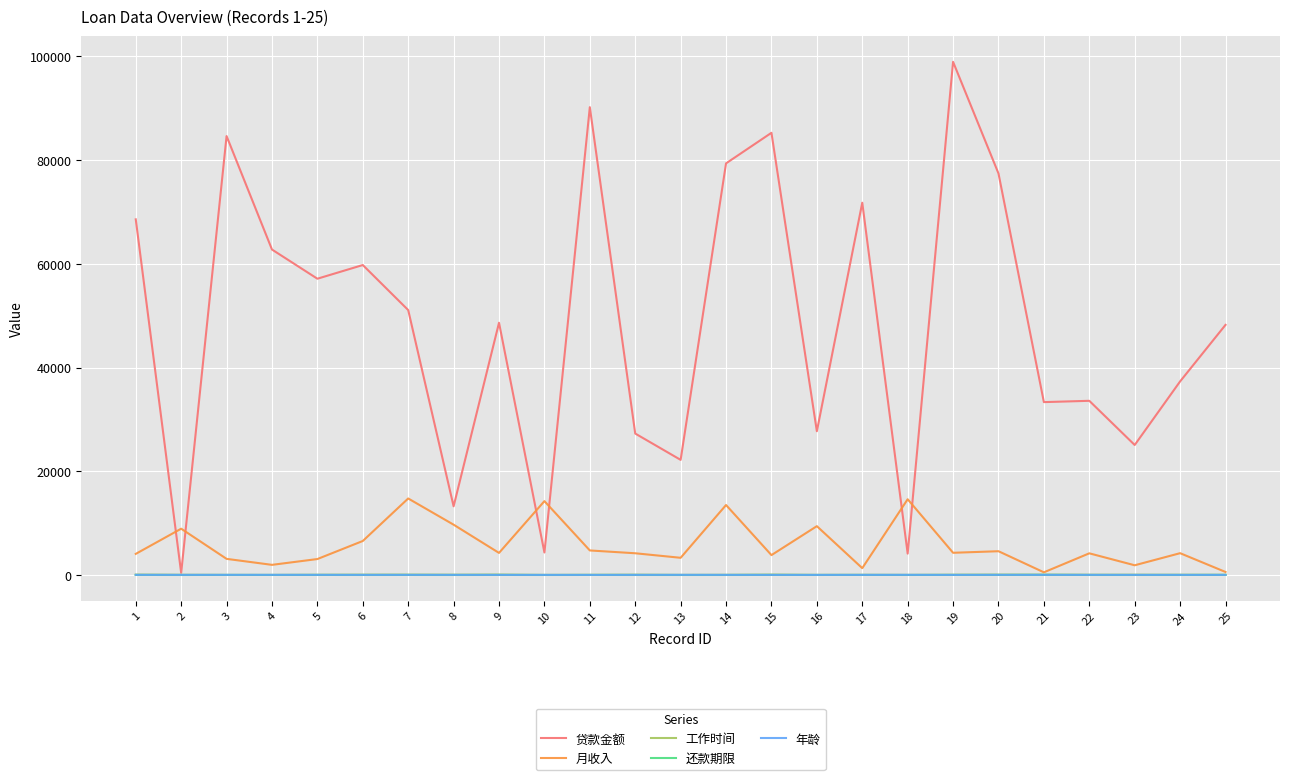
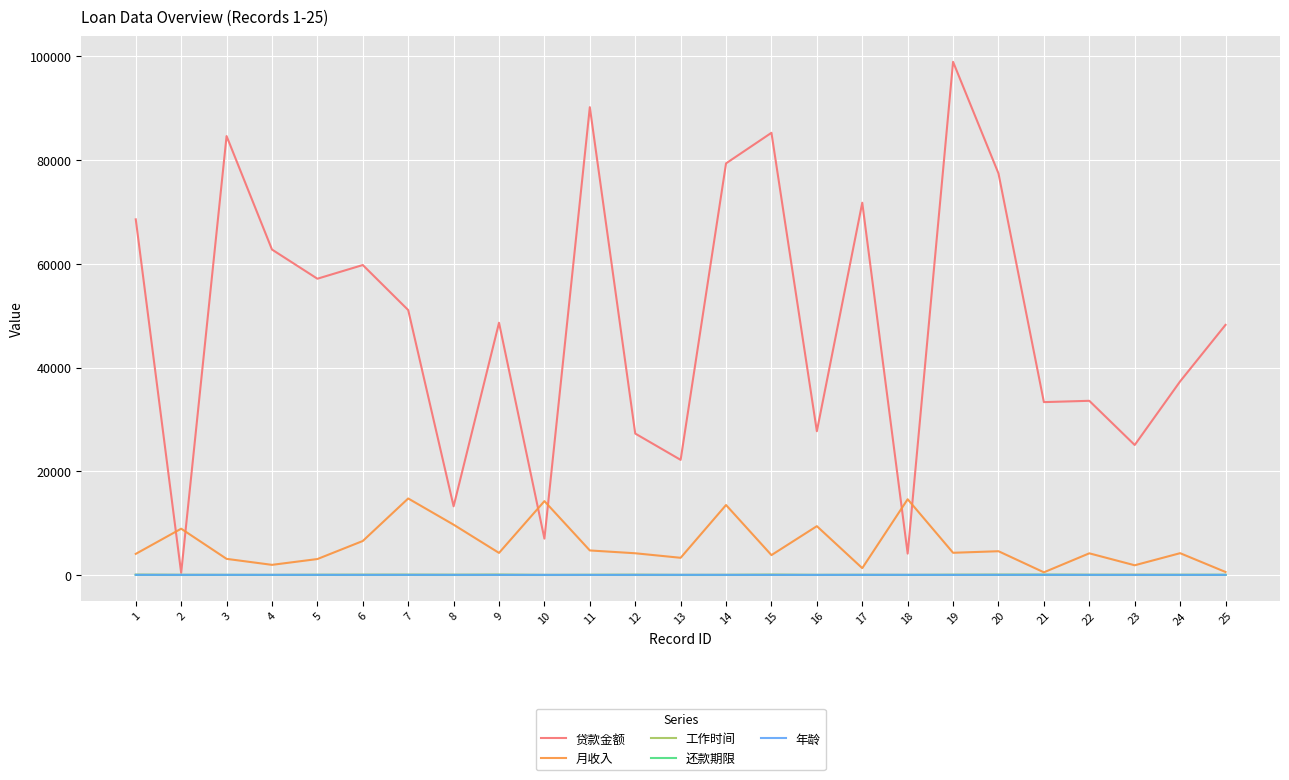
  {
    "贷款金额": {
      "1": 69000,
      "3": 85000,
      "4": 63000,
      "5": 57000,
      "6": 60000,
      "7": 51000,
      "8": 13000,
      "9": 49000,
-     "10": 4000,
+     "10": 7000,
      "11": 90000,
      "12": 27000,
      "13": 22000,
      "14": 79000,
      "15": 85000,
      "16": 28000,
      "17": 72000,
      "18": 4000,
      "19": 99000,
      "20": 77000,
      "21": 33000,
      "22": 34000,
      "23": 25000,
      "24": 37000,
      "25": 48000
    },
    "月收入": {
      "1": 4000,
      "2": 9000,
      "3": 3000,
      "4": 2000,
      "5": 3000,
      "6": 7000,
      "7": 15000,
      "8": 10000,
      "9": 4000,
      "10": 14000,
      "11": 5000,
      "12": 4000,
      "13": 3000,
      "14": 13000,
      "15": 4000,
      "16": 9000,
      "17": 1000,
      "18": 15000,
      "19": 4000,
      "20": 5000,
      "22": 4000,
      "23": 2000,
      "24": 4000,
      "25": 1000
    }
  }
